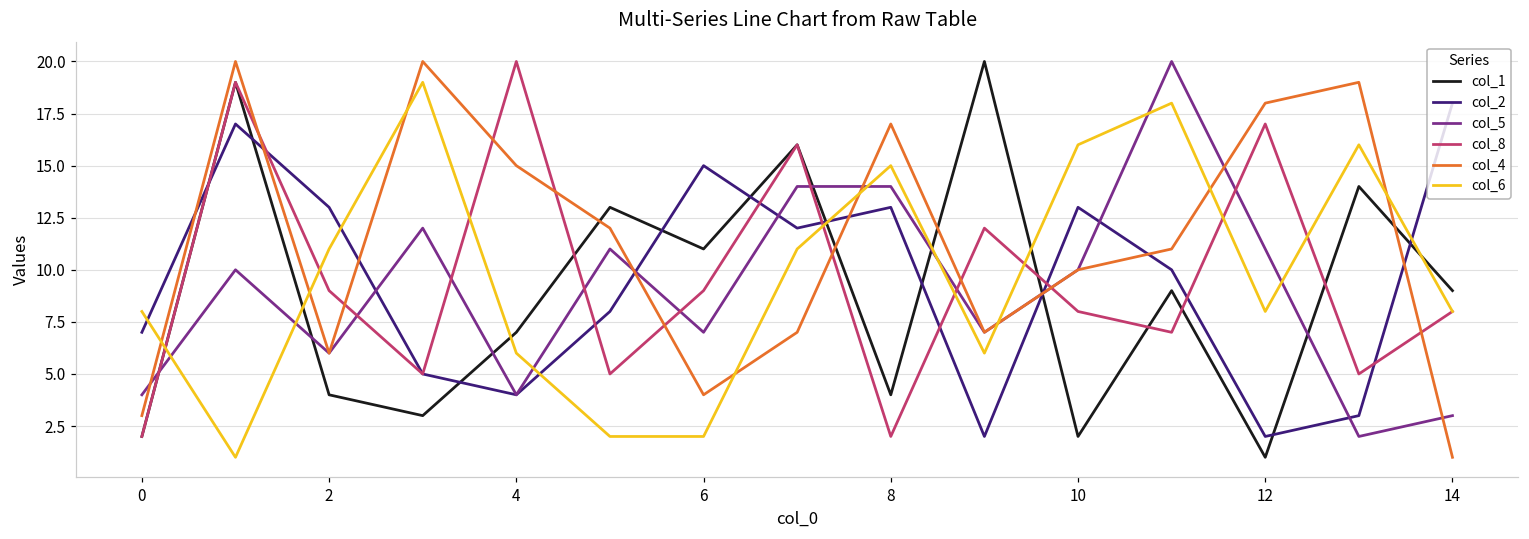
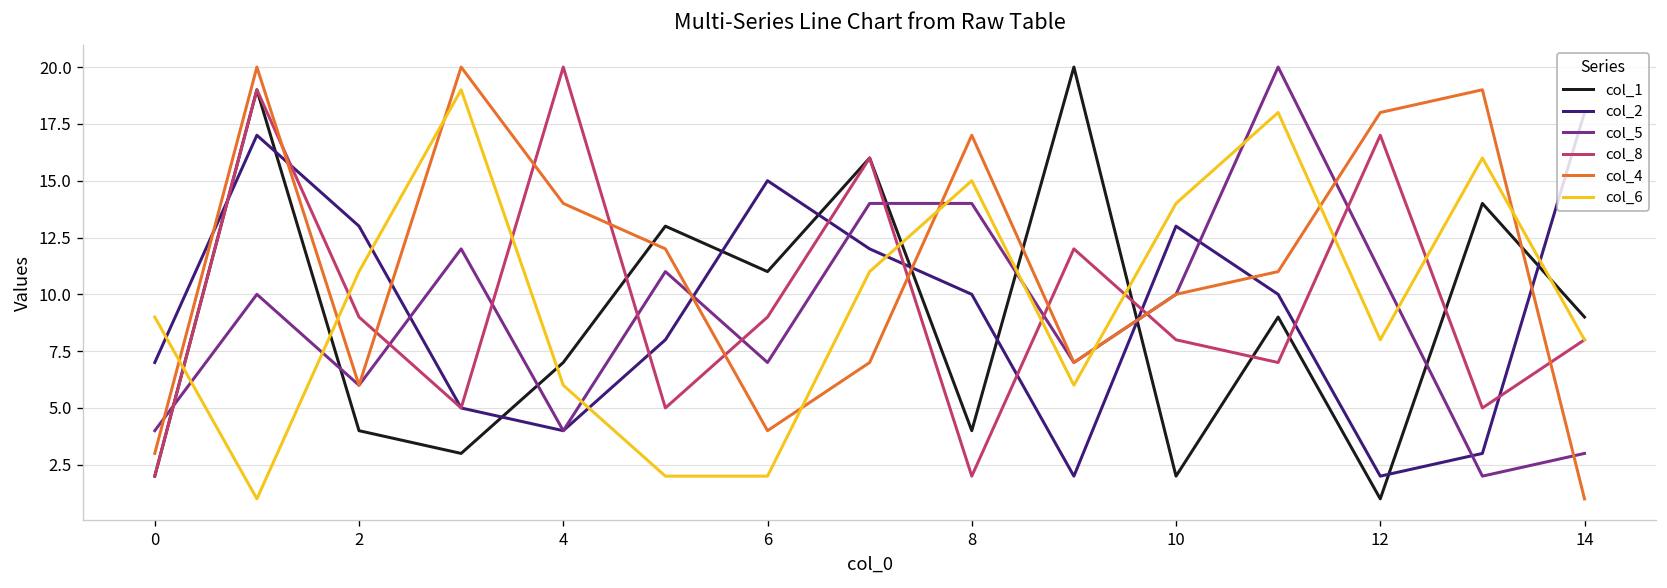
  {
    "col_1": {
      "2": 4,
      "4": 7,
      "6": 11,
      "8": 4,
      "10": 2,
      "12": 1,
      "14": 9
    },
    "col_2": {
      "0": 7,
      "2": 13,
      "6": 15,
-     "8": 13,
+     "8": 10,
      "10": 13,
      "12": 2
    },
    "col_5": {
      "0": 4,
      "6": 7,
      "8": 14,
      "12": 11,
      "14": 3
    },
    "col_8": {
      "2": 9,
      "4": 20,
      "6": 9,
      "8": 2,
      "10": 8,
      "12": 17
    },
    "col_4": {
      "0": 3,
-     "4": 15,
+     "4": 14,
      "6": 4,
      "8": 17,
      "12": 18,
      "14": 1
    },
    "col_6": {
-     "0": 8,
+     "0": 9,
      "2": 11,
      "4": 6,
      "6": 2,
      "8": 15,
-     "10": 16,
+     "10": 14,
      "12": 8
    }
  }
